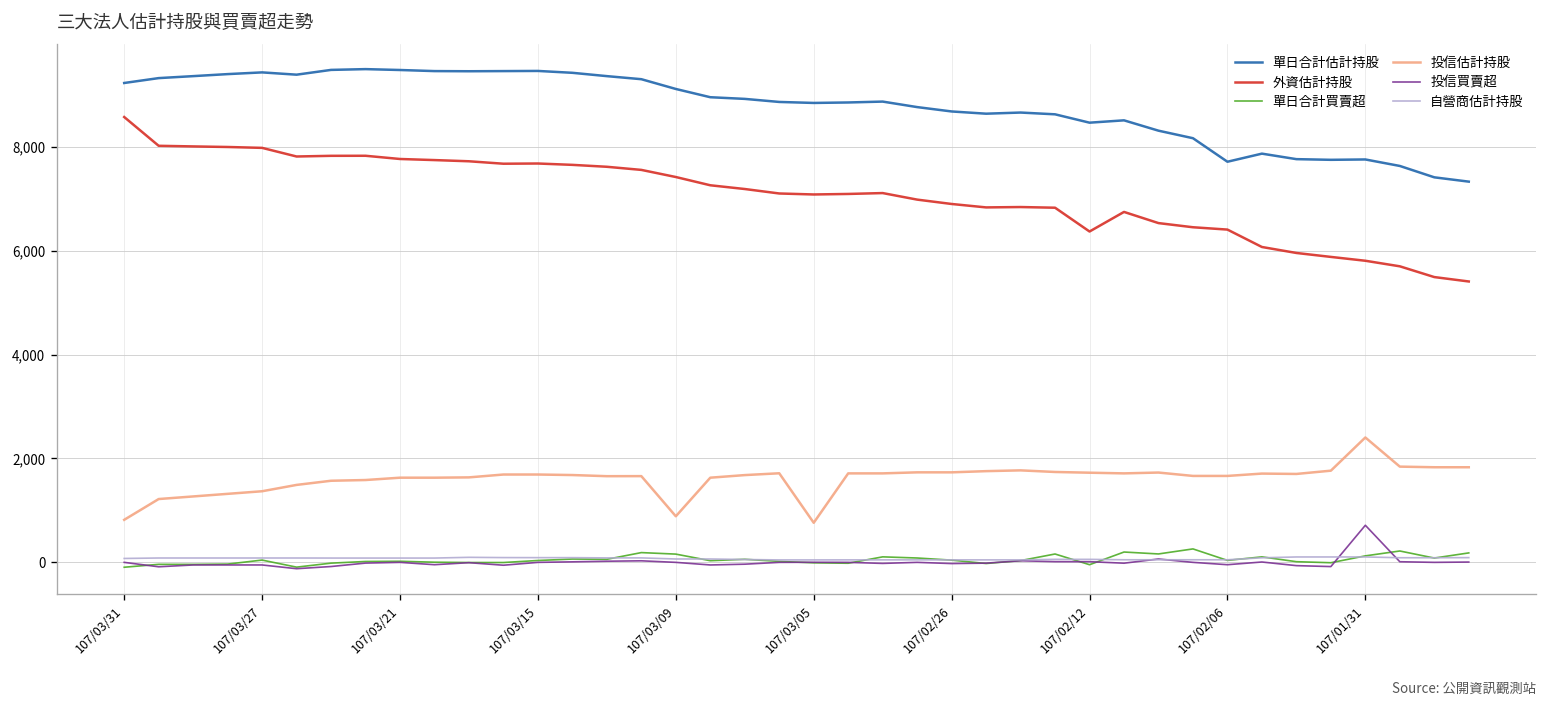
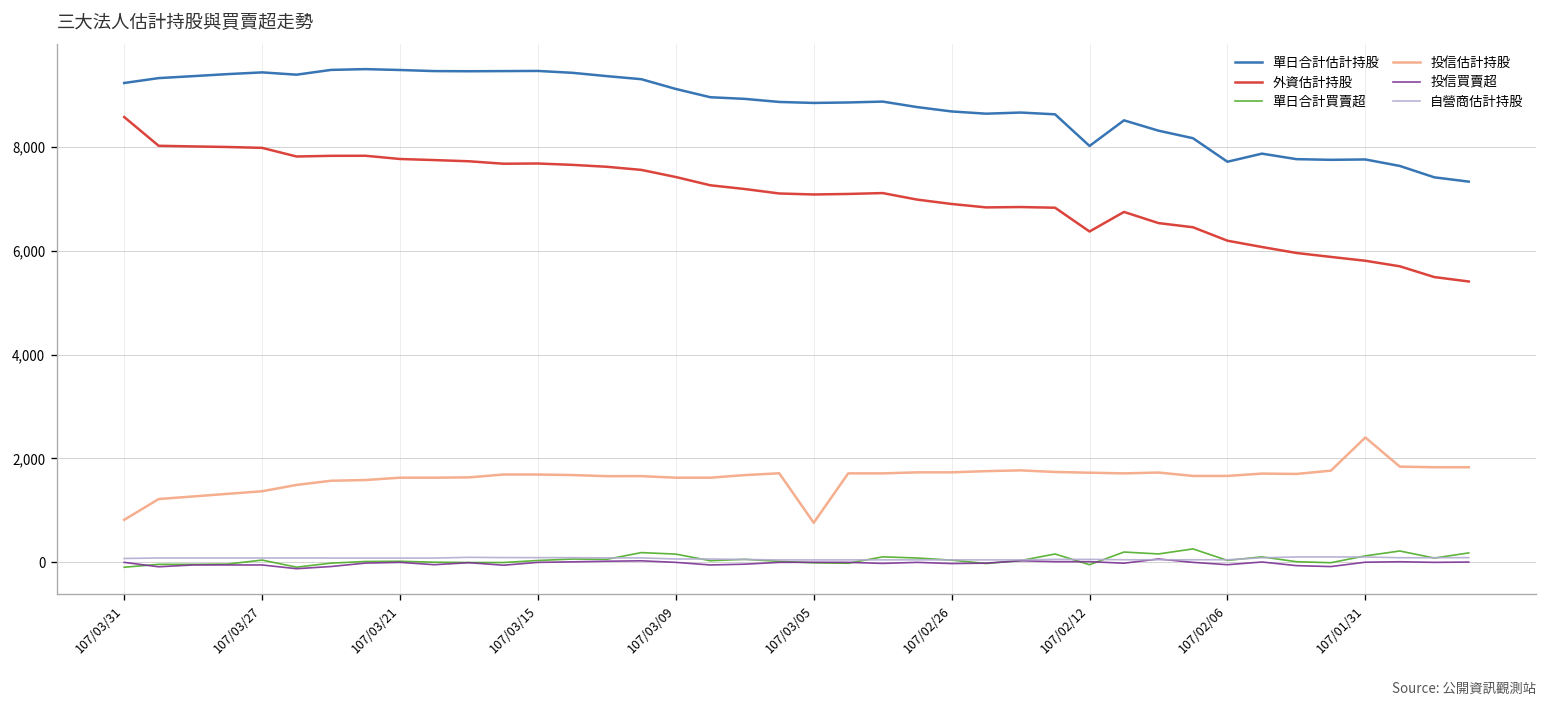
  {
    "單日合計估計持股": {
      "107/03/31": "9,200",
      "107/03/27": "9,400",
      "107/03/21": "9,500",
      "107/03/15": "9,500",
      "107/03/09": "9,100",
      "107/03/05": "8,800",
      "107/02/26": "8,700",
-     "107/02/12": "8,500",
+     "107/02/12": "8,000",
      "107/02/06": "7,700",
      "107/01/31": "7,800"
    },
    "外資估計持股": {
      "107/03/31": "8,600",
      "107/03/27": "8,000",
      "107/03/21": "7,800",
      "107/03/15": "7,700",
      "107/03/09": "7,400",
      "107/03/05": "7,100",
      "107/02/26": "6,900",
      "107/02/12": "6,400",
-     "107/02/06": "6,400",
+     "107/02/06": "6,200",
      "107/01/31": "5,800"
    },
    "單日合計買賣超": {
      "107/03/31": "-100",
      "107/03/09": "200"
    },
    "投信估計持股": {
      "107/03/31": "800",
      "107/03/27": "1,400",
      "107/03/21": "1,600",
      "107/03/15": "1,700",
-     "107/03/09": "900",
+     "107/03/09": "1,600",
      "107/03/05": "800",
      "107/02/26": "1,700",
      "107/02/12": "1,700",
      "107/02/06": "1,700",
      "107/01/31": "2,400"
    },
    "投信買賣超": {
      "107/03/31": "0",
      "107/03/27": "-100",
      "107/03/09": "0",
      "107/02/26": "0",
      "107/02/06": "0",
-     "107/01/31": "700"
+     "107/01/31": "0"
    },
    "自營商估計持股": {
      "107/03/31": "100",
      "107/03/21": "100",
      "107/03/09": "100"
    }
  }
